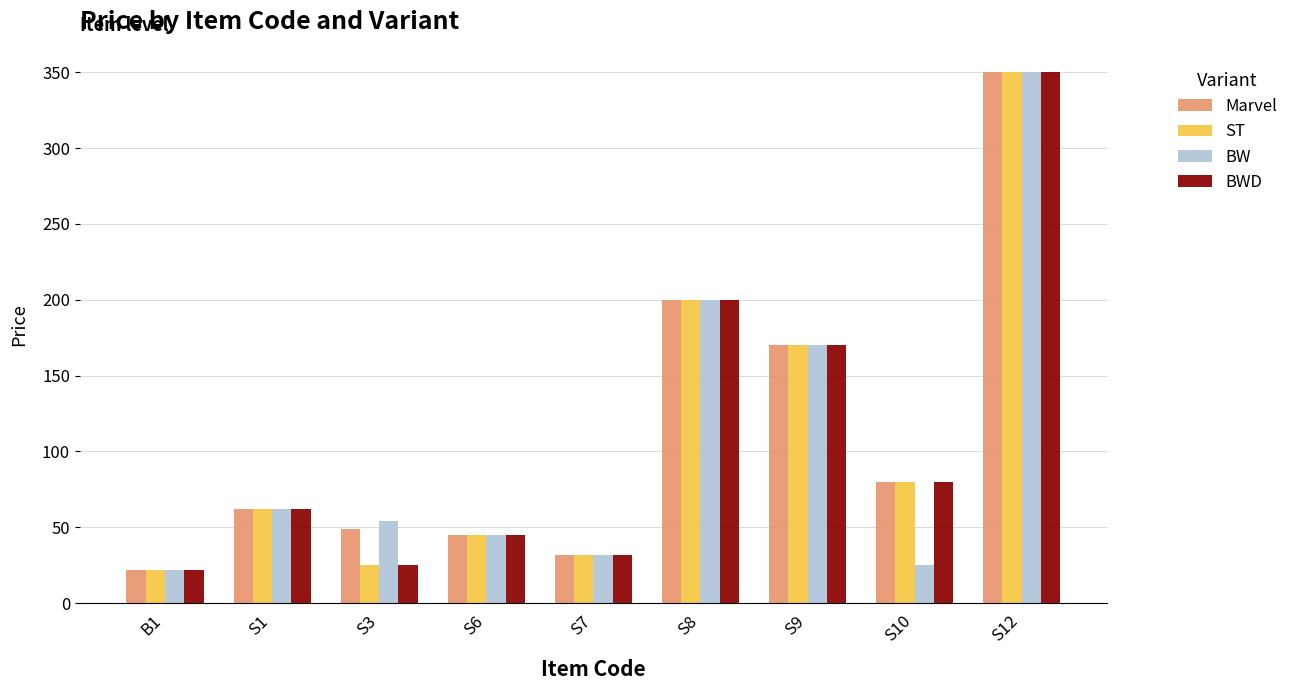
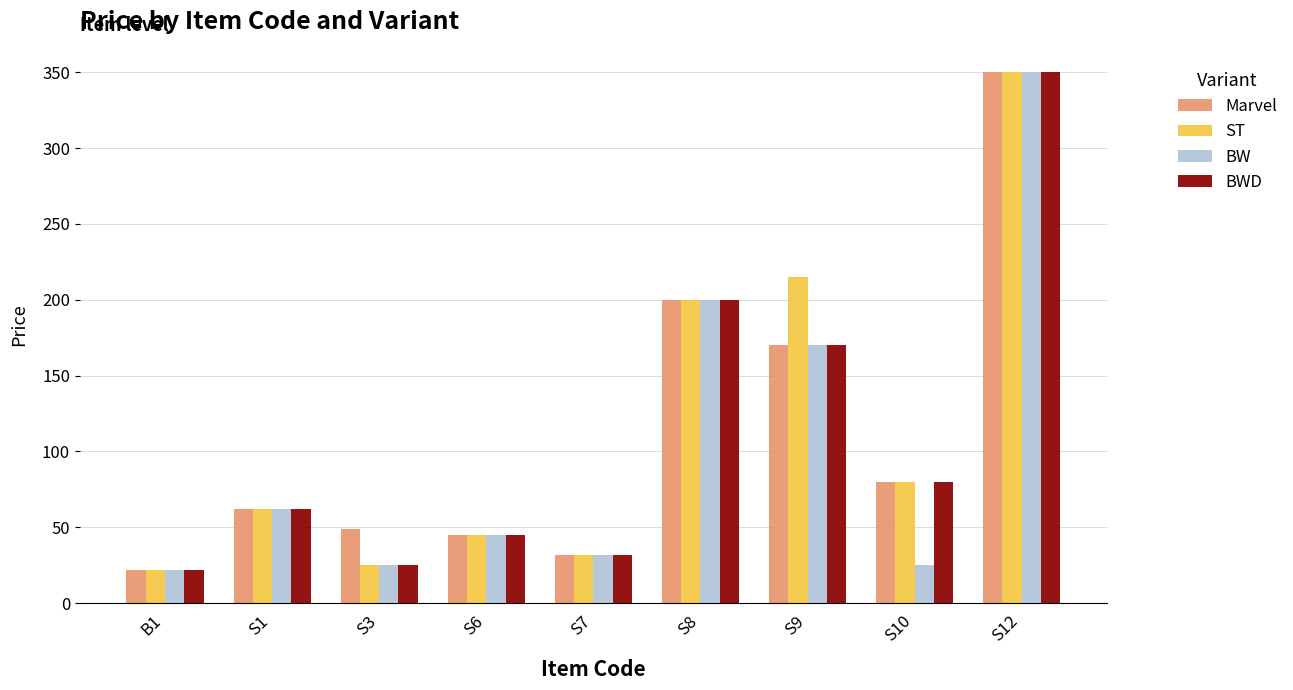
  {
    "Marvel": {
      "B1": 22,
      "S1": 62,
      "S3": 49,
      "S6": 45,
      "S7": 32,
      "S8": 200,
      "S9": 170,
      "S10": 80,
      "S12": 350
    },
    "ST": {
      "B1": 22,
      "S1": 62,
      "S3": 25,
      "S6": 45,
      "S7": 32,
      "S8": 200,
-     "S9": 170,
+     "S9": 215,
      "S10": 80,
      "S12": 350
    },
    "BW": {
      "B1": 22,
      "S1": 62,
-     "S3": 54,
+     "S3": 25,
      "S6": 45,
      "S7": 32,
      "S8": 200,
      "S9": 170,
      "S10": 25,
      "S12": 350
    },
    "BWD": {
      "B1": 22,
      "S1": 62,
      "S3": 25,
      "S6": 45,
      "S7": 32,
      "S8": 200,
      "S9": 170,
      "S10": 80,
      "S12": 350
    }
  }
